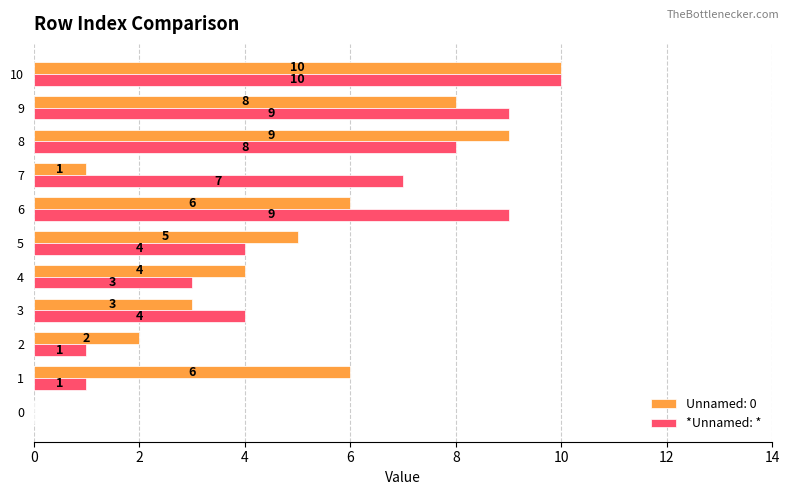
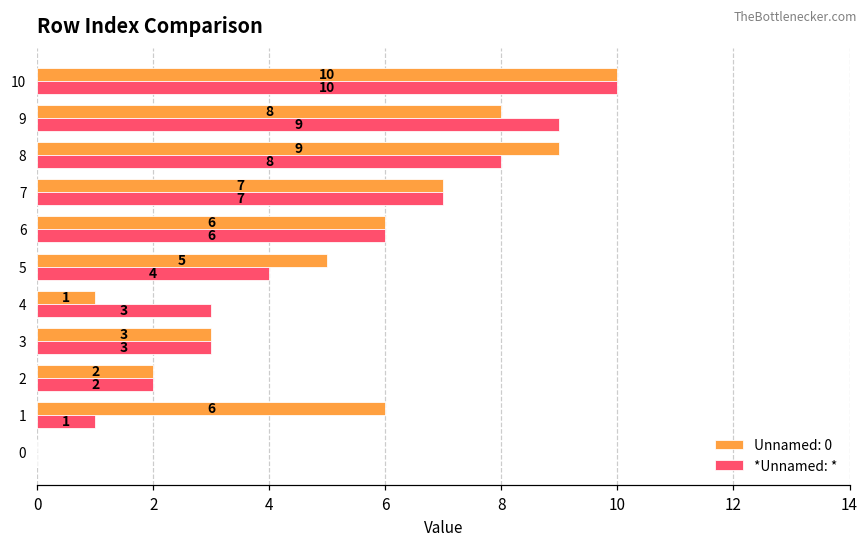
  {
    "Unnamed: 0": {
      "10": 10,
      "9": 8,
      "8": 9,
-     "7": 1,
+     "7": 7,
      "6": 6,
      "5": 5,
-     "4": 4,
+     "4": 1,
      "3": 3,
      "2": 2,
      "1": 6
    },
    "*Unnamed: *": {
      "10": 10,
      "9": 9,
      "8": 8,
      "7": 7,
-     "6": 9,
+     "6": 6,
      "5": 4,
      "4": 3,
-     "3": 4,
-     "2": 1,
+     "3": 3,
+     "2": 2,
      "1": 1
    }
  }
